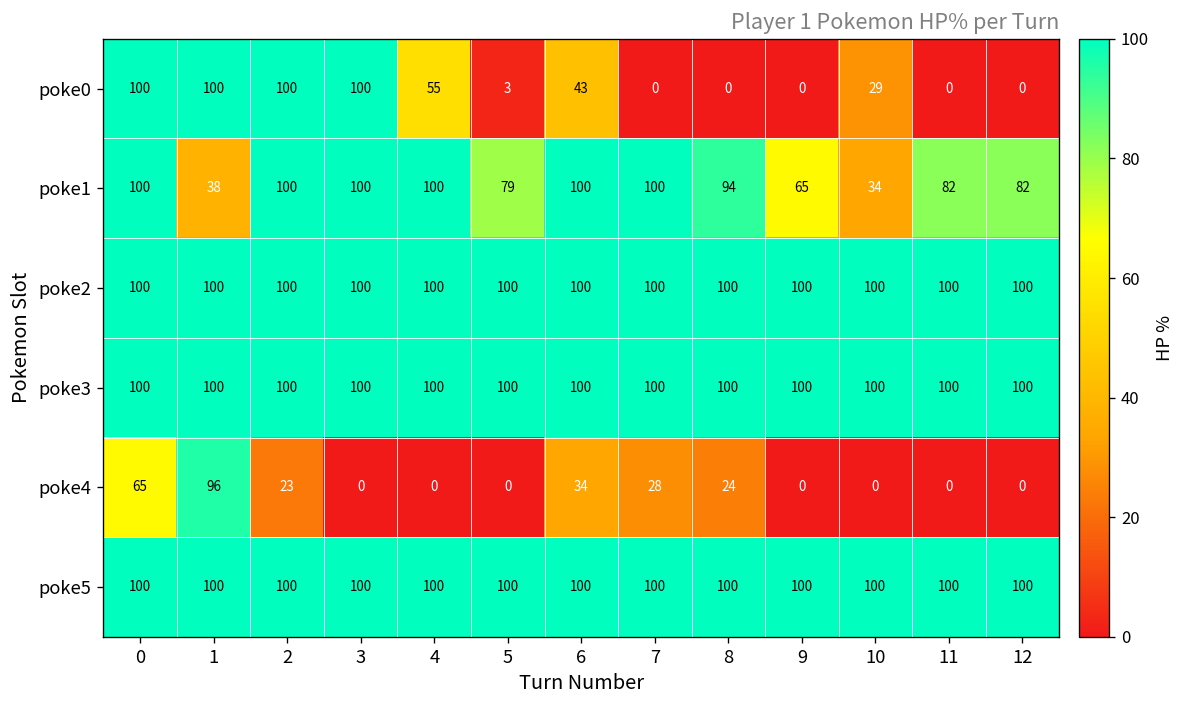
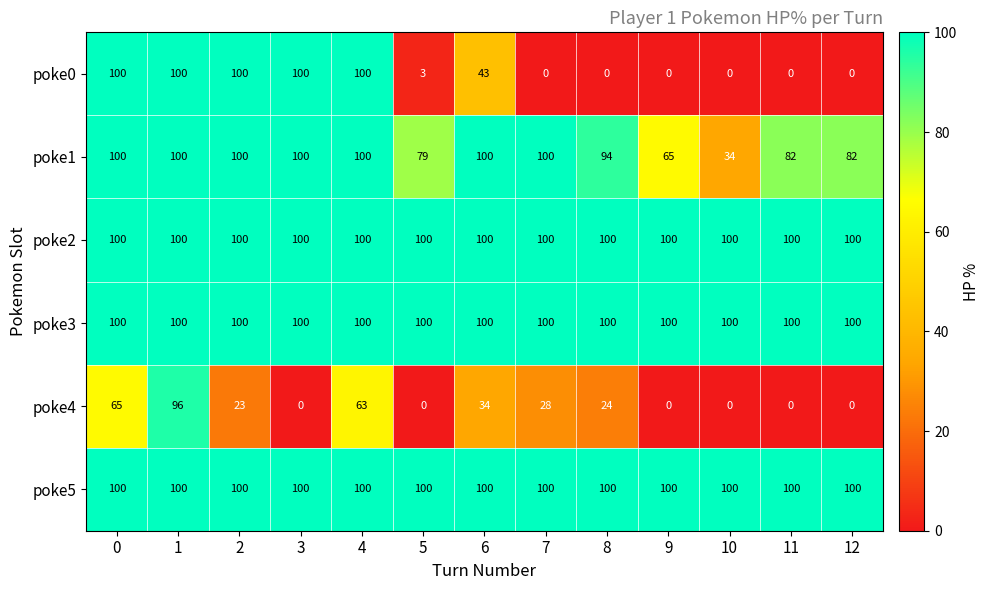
  {
    "poke0": {
      "0": 100,
      "1": 100,
      "2": 100,
      "3": 100,
-     "4": 55,
+     "4": 100,
      "5": 3,
      "6": 43,
      "7": 0,
      "8": 0,
      "9": 0,
-     "10": 29,
+     "10": 0,
      "11": 0,
      "12": 0
    },
    "poke1": {
      "0": 100,
-     "1": 38,
+     "1": 100,
      "2": 100,
      "3": 100,
      "4": 100,
      "5": 79,
      "6": 100,
      "7": 100,
      "8": 94,
      "9": 65,
      "10": 34,
      "11": 82,
      "12": 82
    },
    "poke2": {
      "0": 100,
      "1": 100,
      "2": 100,
      "3": 100,
      "4": 100,
      "5": 100,
      "6": 100,
      "7": 100,
      "8": 100,
      "9": 100,
      "10": 100,
      "11": 100,
      "12": 100
    },
    "poke3": {
      "0": 100,
      "1": 100,
      "2": 100,
      "3": 100,
      "4": 100,
      "5": 100,
      "6": 100,
      "7": 100,
      "8": 100,
      "9": 100,
      "10": 100,
      "11": 100,
      "12": 100
    },
    "poke4": {
      "0": 65,
      "1": 96,
      "2": 23,
      "3": 0,
-     "4": 0,
+     "4": 63,
      "5": 0,
      "6": 34,
      "7": 28,
      "8": 24,
      "9": 0,
      "10": 0,
      "11": 0,
      "12": 0
    },
    "poke5": {
      "0": 100,
      "1": 100,
      "2": 100,
      "3": 100,
      "4": 100,
      "5": 100,
      "6": 100,
      "7": 100,
      "8": 100,
      "9": 100,
      "10": 100,
      "11": 100,
      "12": 100
    }
  }
